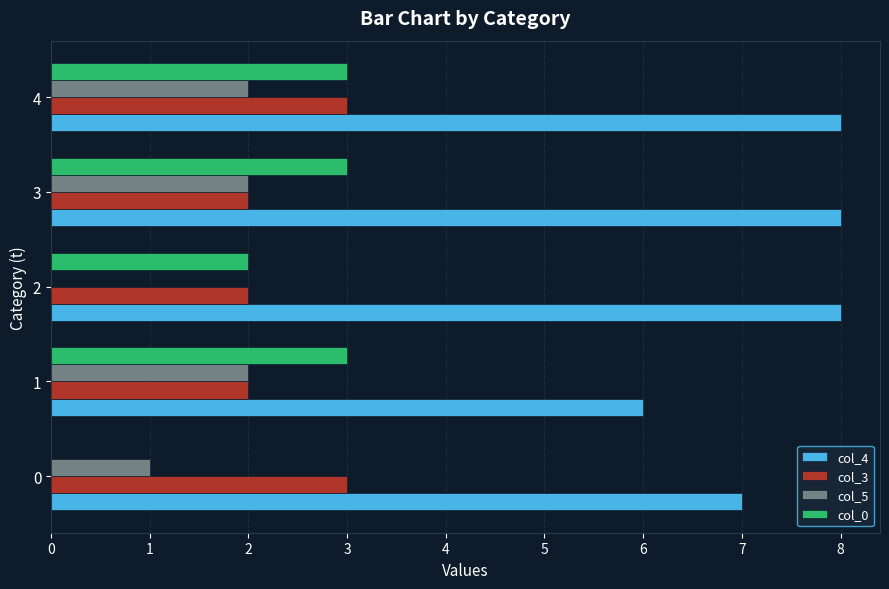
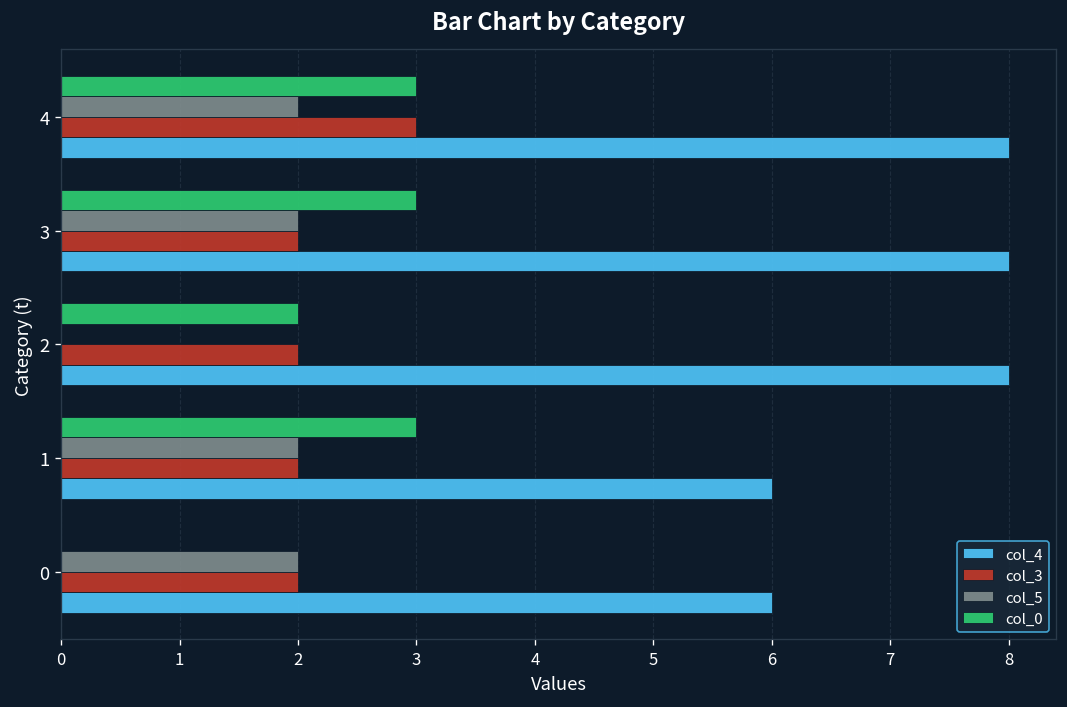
  {
    "col_4": {
      "4": 8,
      "3": 8,
      "2": 8,
      "1": 6,
-     "0": 7
+     "0": 6
    },
    "col_3": {
      "4": 3,
      "3": 2,
      "2": 2,
      "1": 2,
-     "0": 3
+     "0": 2
    },
    "col_5": {
      "4": 2,
      "3": 2,
      "2": 0,
      "1": 2,
-     "0": 1
+     "0": 2
    },
    "col_0": {
      "4": 3,
      "3": 3,
      "2": 2,
      "1": 3,
      "0": 0
    }
  }
